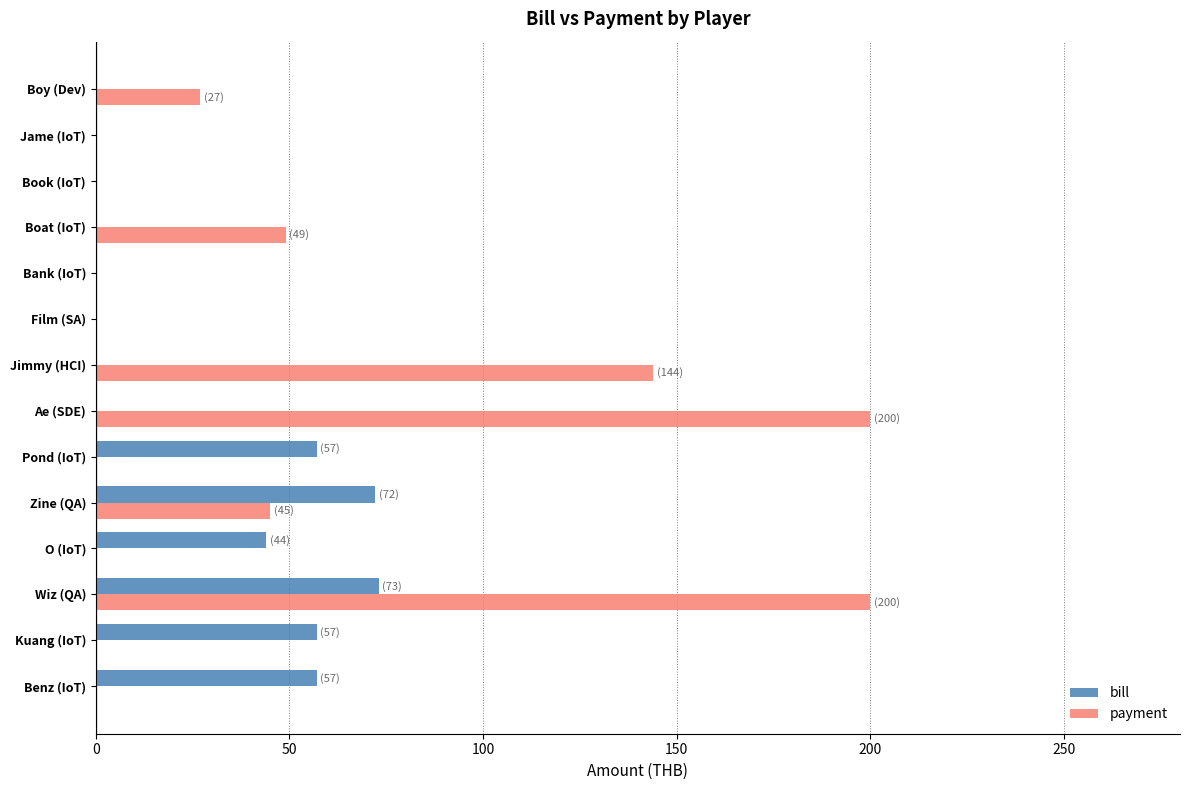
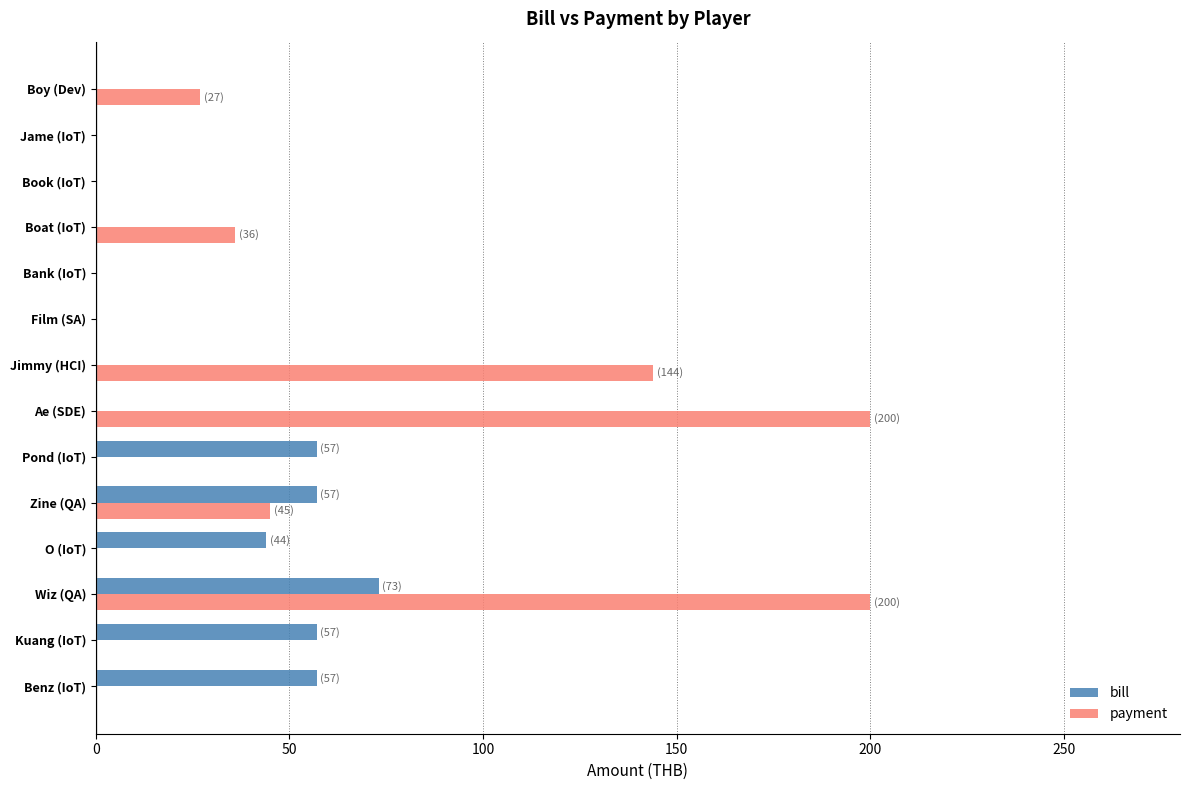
  {
    "bill": {
      "Pond (IoT)": "(57)",
-     "Zine (QA)": "(72)",
+     "Zine (QA)": "(57)",
      "O (IoT)": "(44)",
      "Wiz (QA)": "(73)",
      "Kuang (IoT)": "(57)",
      "Benz (IoT)": "(57)"
    },
    "payment": {
      "Boy (Dev)": "(27)",
-     "Boat (IoT)": "(49)",
+     "Boat (IoT)": "(36)",
      "Jimmy (HCI)": "(144)",
      "Ae (SDE)": "(200)",
      "Zine (QA)": "(45)",
      "Wiz (QA)": "(200)"
    }
  }
